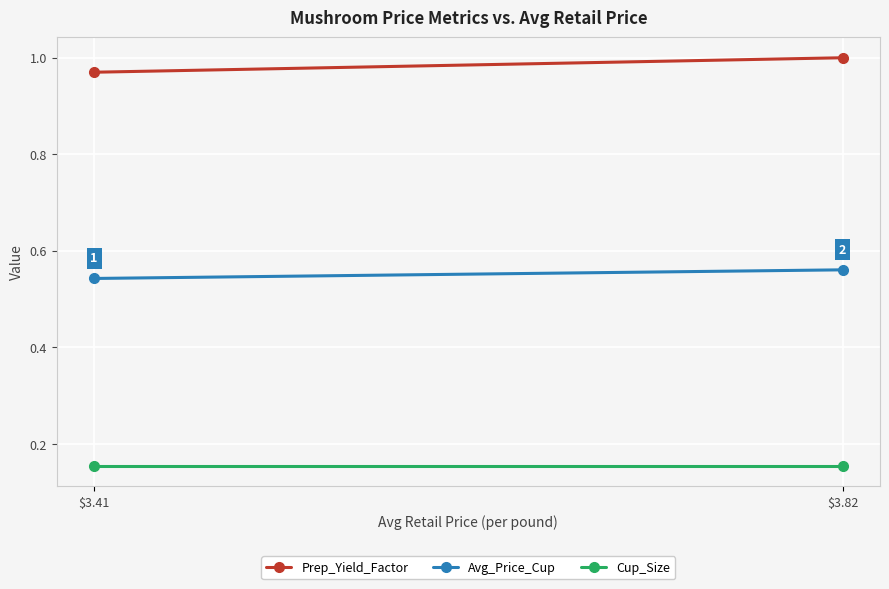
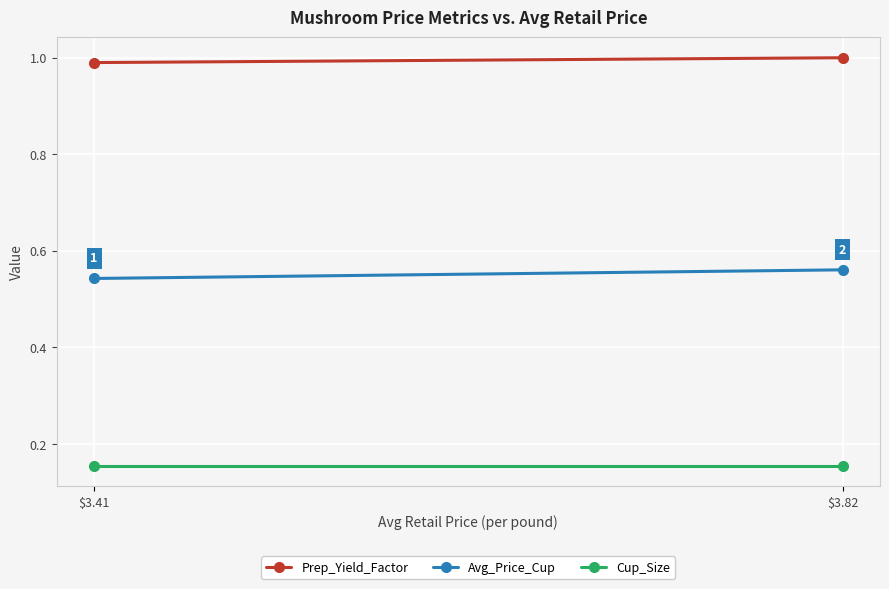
  {
    "Prep_Yield_Factor": {
-     "$3.41": 0.97,
+     "$3.41": 0.99,
      "$3.82": 1.00
    },
    "Cup_Size": {
      "$3.41": 0.15,
      "$3.82": 0.15
    }
  }
